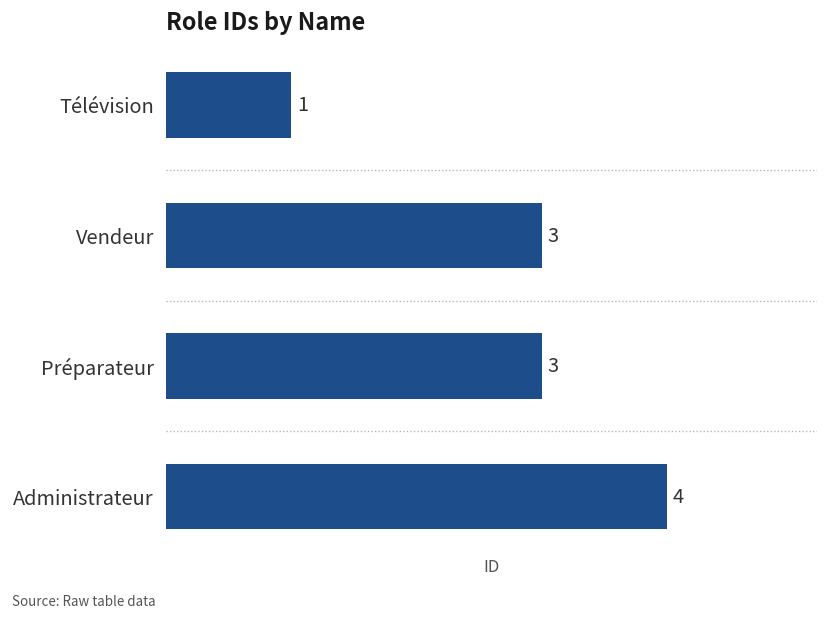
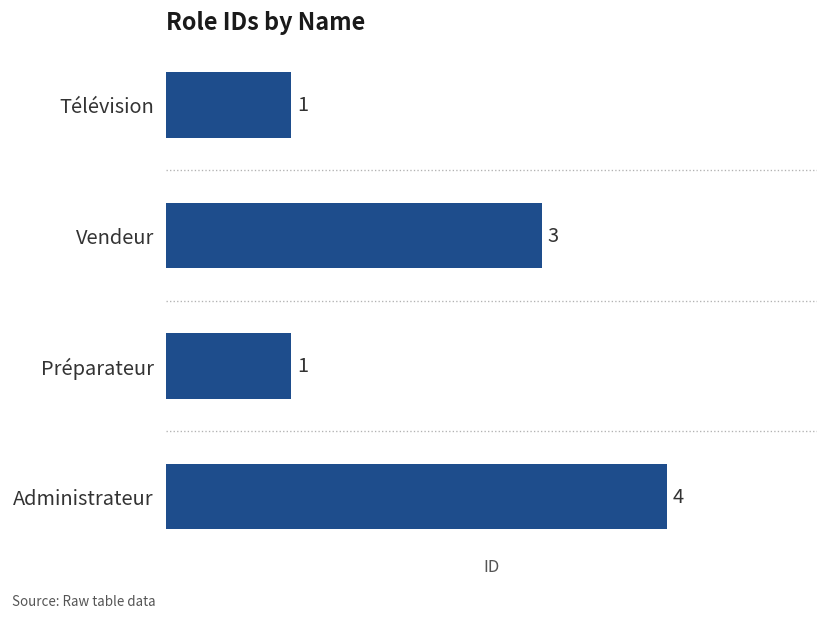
  {
    "Télévision": 1,
    "Vendeur": 3,
-   "Préparateur": 3,
+   "Préparateur": 1,
    "Administrateur": 4
  }
